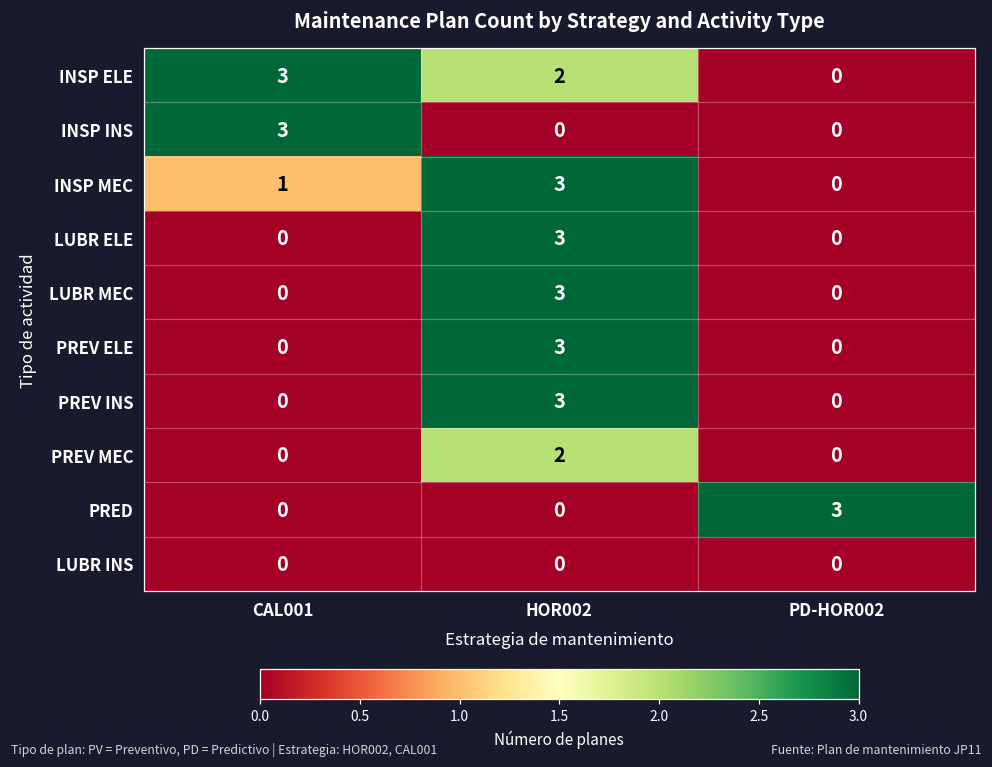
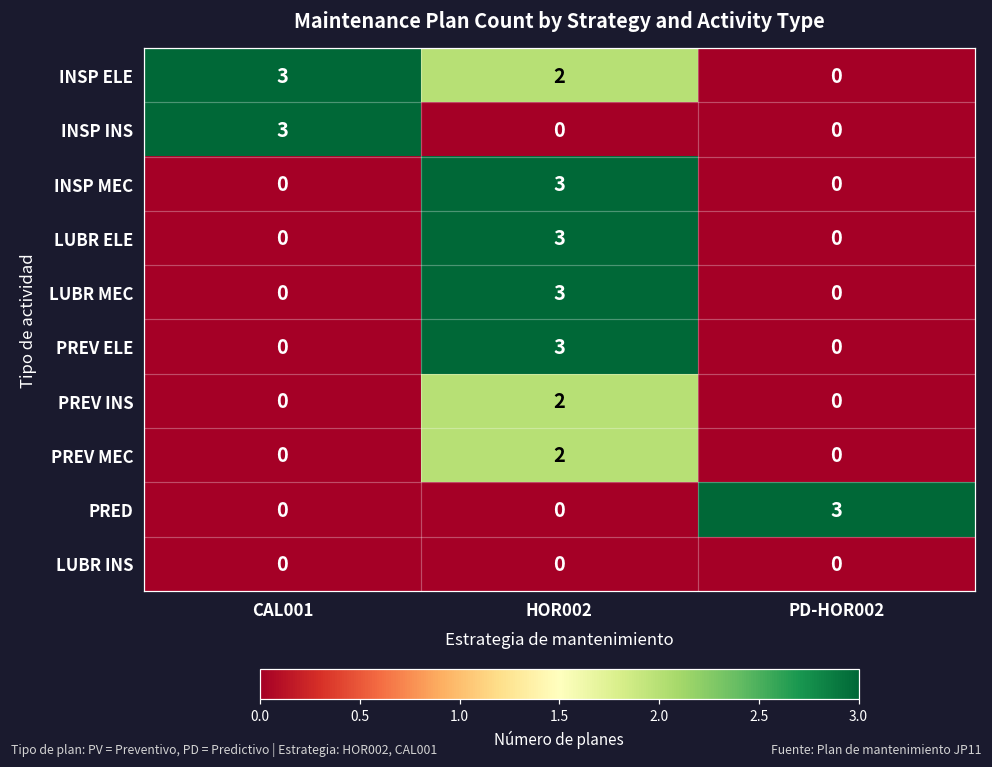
  {
    "INSP ELE": {
      "CAL001": 3,
      "HOR002": 2,
      "PD-HOR002": 0
    },
    "INSP INS": {
      "CAL001": 3,
      "HOR002": 0,
      "PD-HOR002": 0
    },
    "INSP MEC": {
-     "CAL001": 1,
+     "CAL001": 0,
      "HOR002": 3,
      "PD-HOR002": 0
    },
    "LUBR ELE": {
      "CAL001": 0,
      "HOR002": 3,
      "PD-HOR002": 0
    },
    "LUBR MEC": {
      "CAL001": 0,
      "HOR002": 3,
      "PD-HOR002": 0
    },
    "PREV ELE": {
      "CAL001": 0,
      "HOR002": 3,
      "PD-HOR002": 0
    },
    "PREV INS": {
      "CAL001": 0,
-     "HOR002": 3,
+     "HOR002": 2,
      "PD-HOR002": 0
    },
    "PREV MEC": {
      "CAL001": 0,
      "HOR002": 2,
      "PD-HOR002": 0
    },
    "PRED": {
      "CAL001": 0,
      "HOR002": 0,
      "PD-HOR002": 3
    },
    "LUBR INS": {
      "CAL001": 0,
      "HOR002": 0,
      "PD-HOR002": 0
    }
  }
